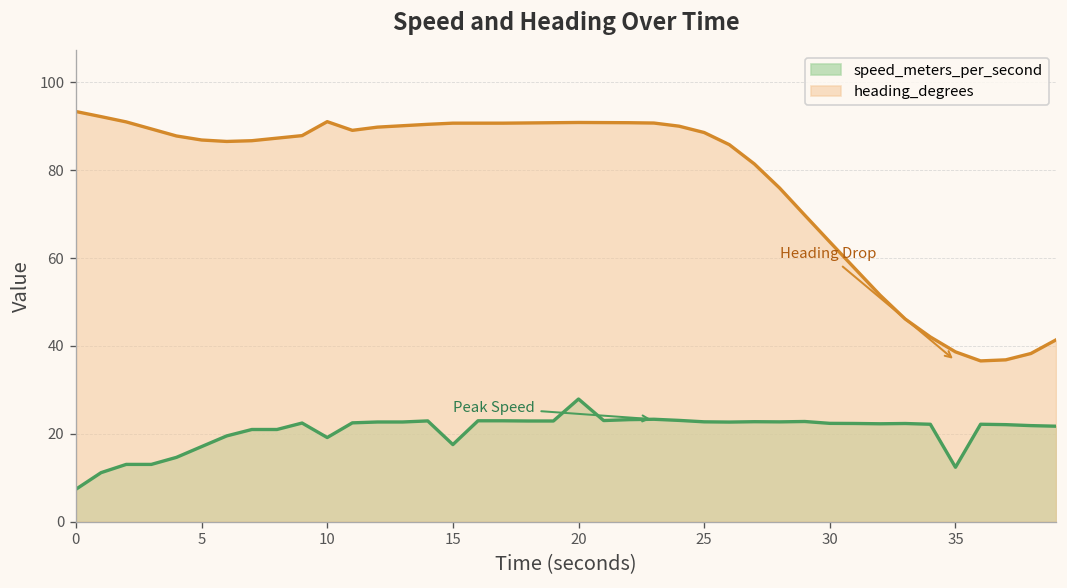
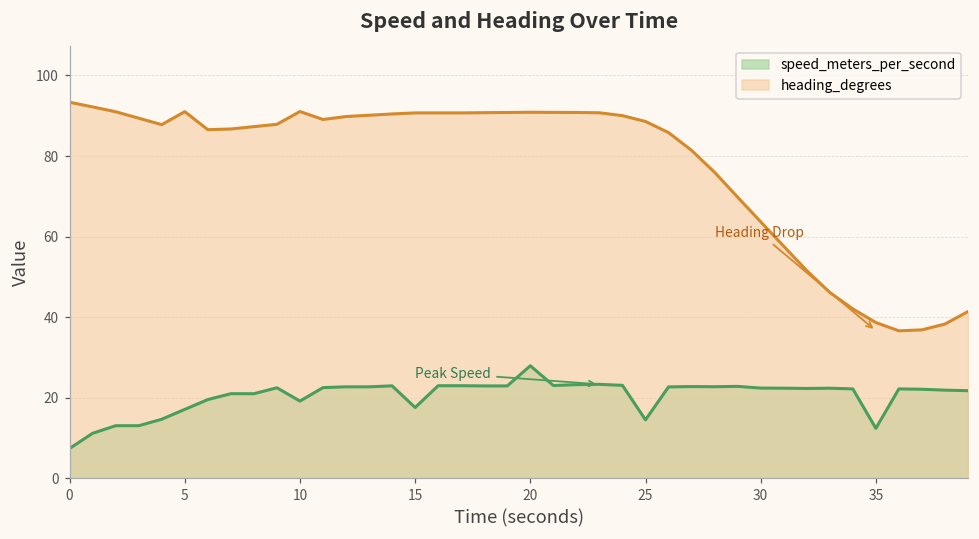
  {
    "speed_meters_per_second": {
      "0": 7,
      "5": 17,
      "10": 19,
      "15": 18,
      "20": 28,
-     "25": 23,
+     "25": 14,
      "30": 22,
      "35": 12
    },
    "heading_degrees": {
      "0": 93,
-     "5": 87,
+     "5": 91,
      "10": 91,
      "15": 91,
      "20": 91,
      "25": 89,
      "30": 64,
      "35": 39
    }
  }
